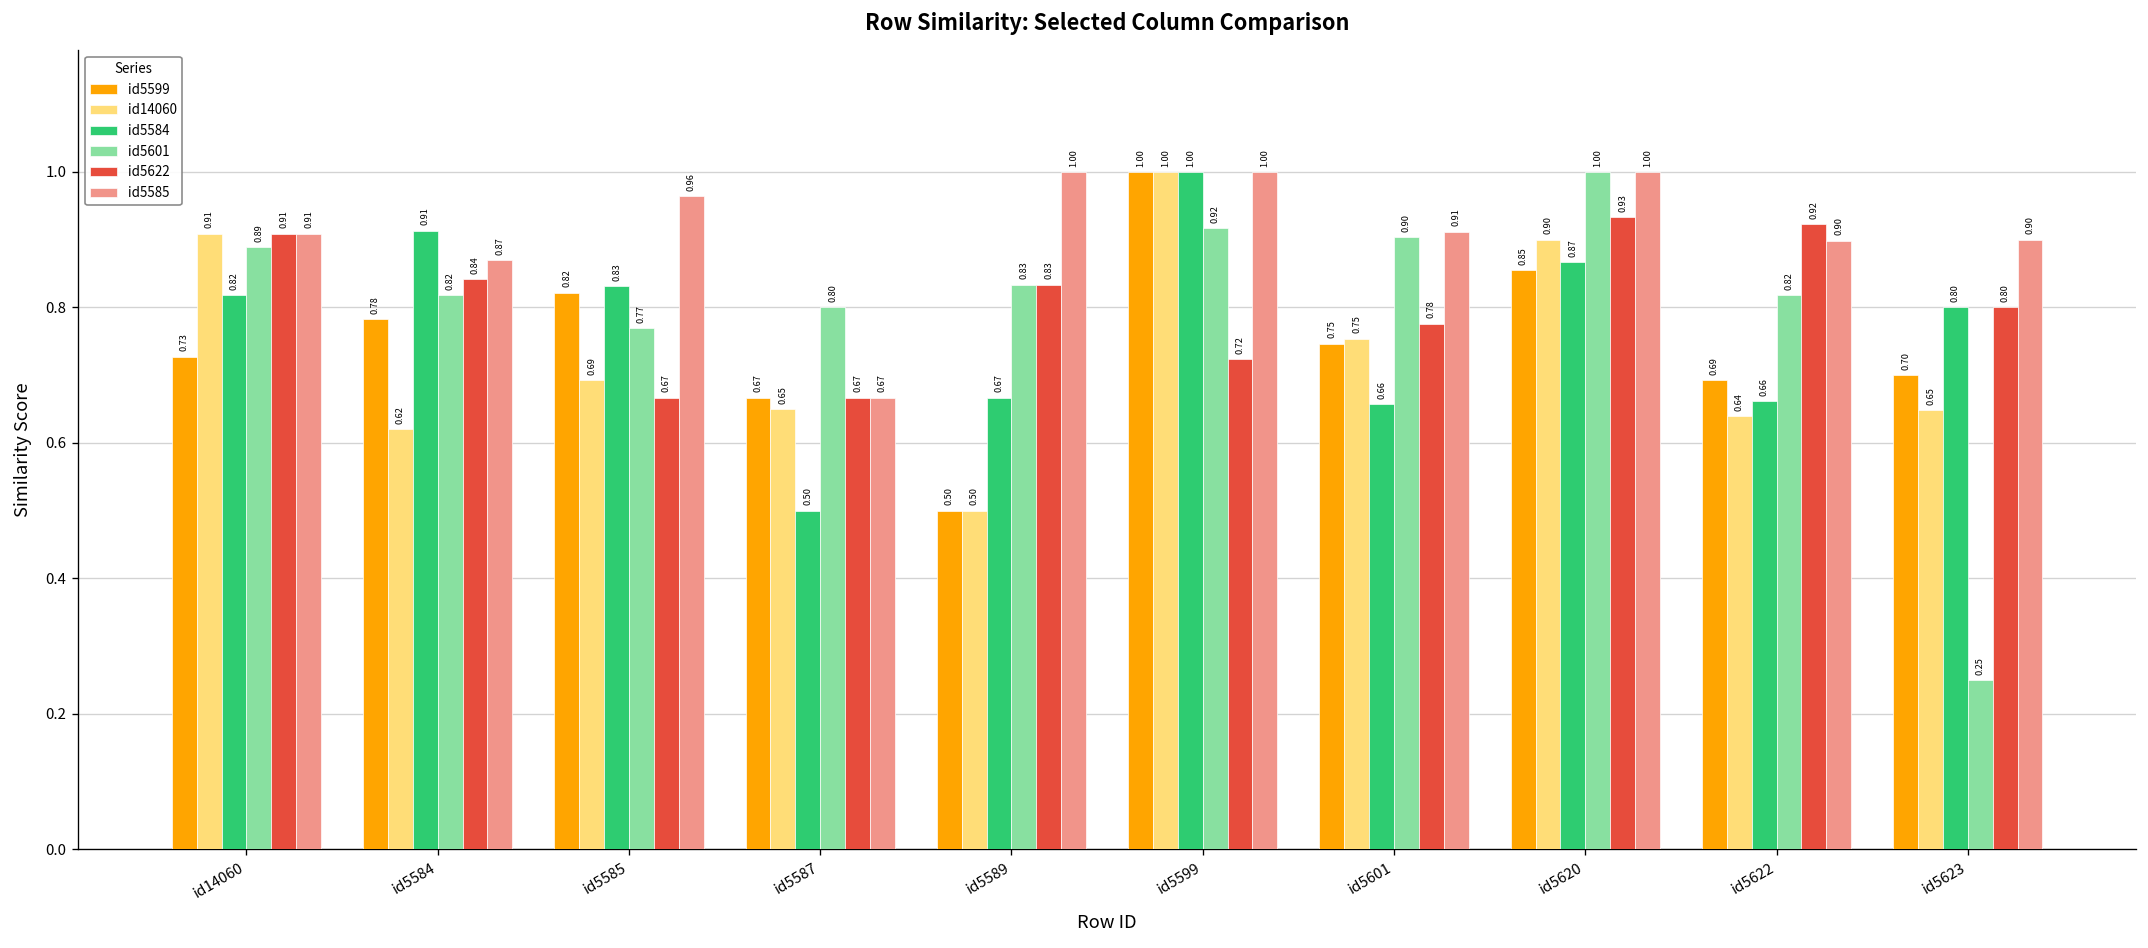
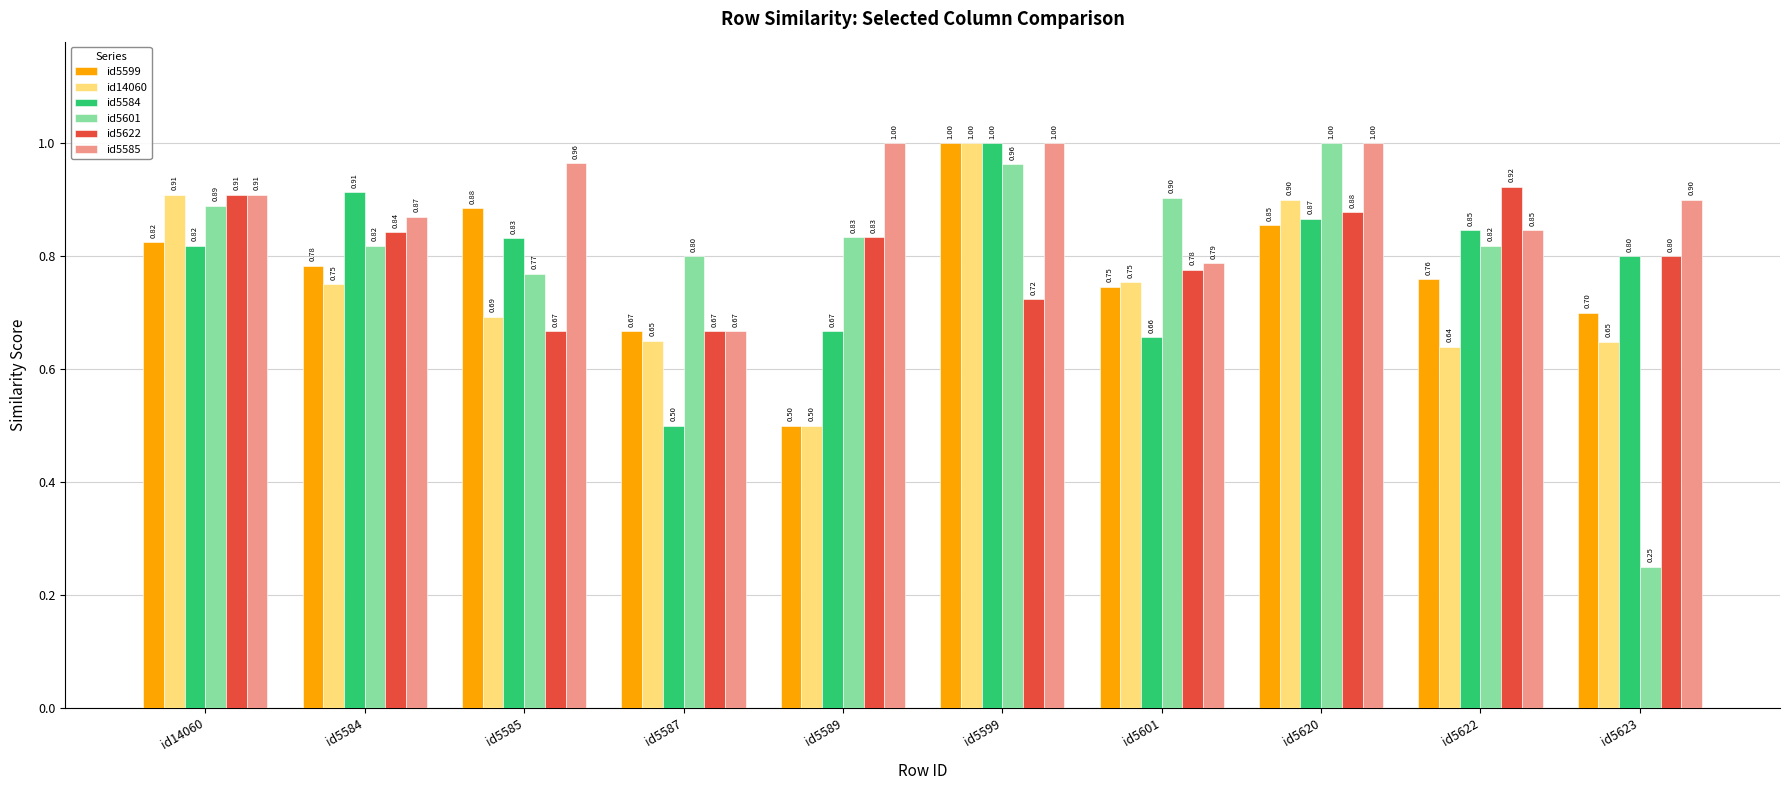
  {
    "id5599": {
-     "id14060": 0.73,
+     "id14060": 0.82,
      "id5584": 0.78,
-     "id5585": 0.82,
+     "id5585": 0.88,
      "id5587": 0.67,
      "id5589": 0.50,
      "id5599": 1.00,
      "id5601": 0.75,
      "id5620": 0.85,
-     "id5622": 0.69,
+     "id5622": 0.76,
      "id5623": 0.70
    },
    "id14060": {
      "id14060": 0.91,
-     "id5584": 0.62,
+     "id5584": 0.75,
      "id5585": 0.69,
      "id5587": 0.65,
      "id5589": 0.50,
      "id5599": 1.00,
      "id5601": 0.75,
      "id5620": 0.90,
      "id5622": 0.64,
      "id5623": 0.65
    },
    "id5584": {
      "id14060": 0.82,
      "id5584": 0.91,
      "id5585": 0.83,
      "id5587": 0.50,
      "id5589": 0.67,
      "id5599": 1.00,
      "id5601": 0.66,
      "id5620": 0.87,
-     "id5622": 0.66,
+     "id5622": 0.85,
      "id5623": 0.80
    },
    "id5601": {
      "id14060": 0.89,
      "id5584": 0.82,
      "id5585": 0.77,
      "id5587": 0.80,
      "id5589": 0.83,
-     "id5599": 0.92,
+     "id5599": 0.96,
      "id5601": 0.90,
      "id5620": 1.00,
      "id5622": 0.82,
      "id5623": 0.25
    },
    "id5622": {
      "id14060": 0.91,
      "id5584": 0.84,
      "id5585": 0.67,
      "id5587": 0.67,
      "id5589": 0.83,
      "id5599": 0.72,
      "id5601": 0.78,
-     "id5620": 0.93,
+     "id5620": 0.88,
      "id5622": 0.92,
      "id5623": 0.80
    },
    "id5585": {
      "id14060": 0.91,
      "id5584": 0.87,
      "id5585": 0.96,
      "id5587": 0.67,
      "id5589": 1.00,
      "id5599": 1.00,
-     "id5601": 0.91,
+     "id5601": 0.79,
      "id5620": 1.00,
-     "id5622": 0.90,
+     "id5622": 0.85,
      "id5623": 0.90
    }
  }
